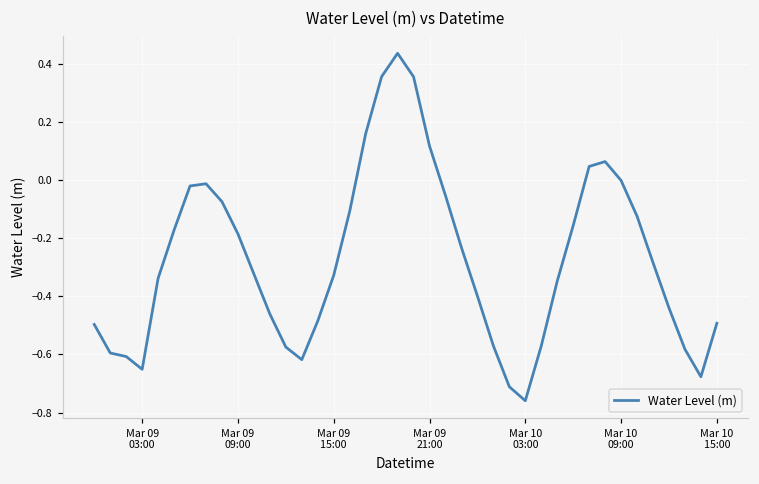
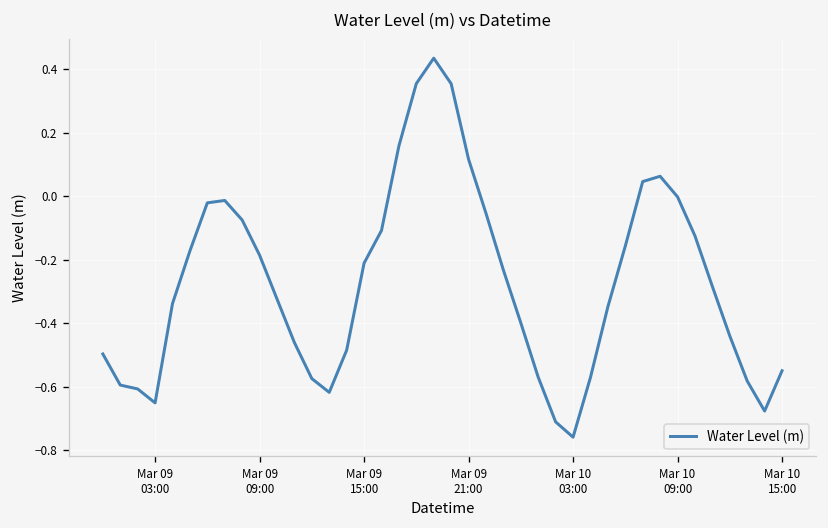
  {
    "Mar 09 03:00": -0.65,
    "Mar 09 09:00": -0.19,
-   "Mar 09 15:00": -0.33,
+   "Mar 09 15:00": -0.21,
    "Mar 09 21:00": 0.12,
    "Mar 10 03:00": -0.76,
    "Mar 10 09:00": 0.00,
-   "Mar 10 15:00": -0.49
+   "Mar 10 15:00": -0.55
  }
